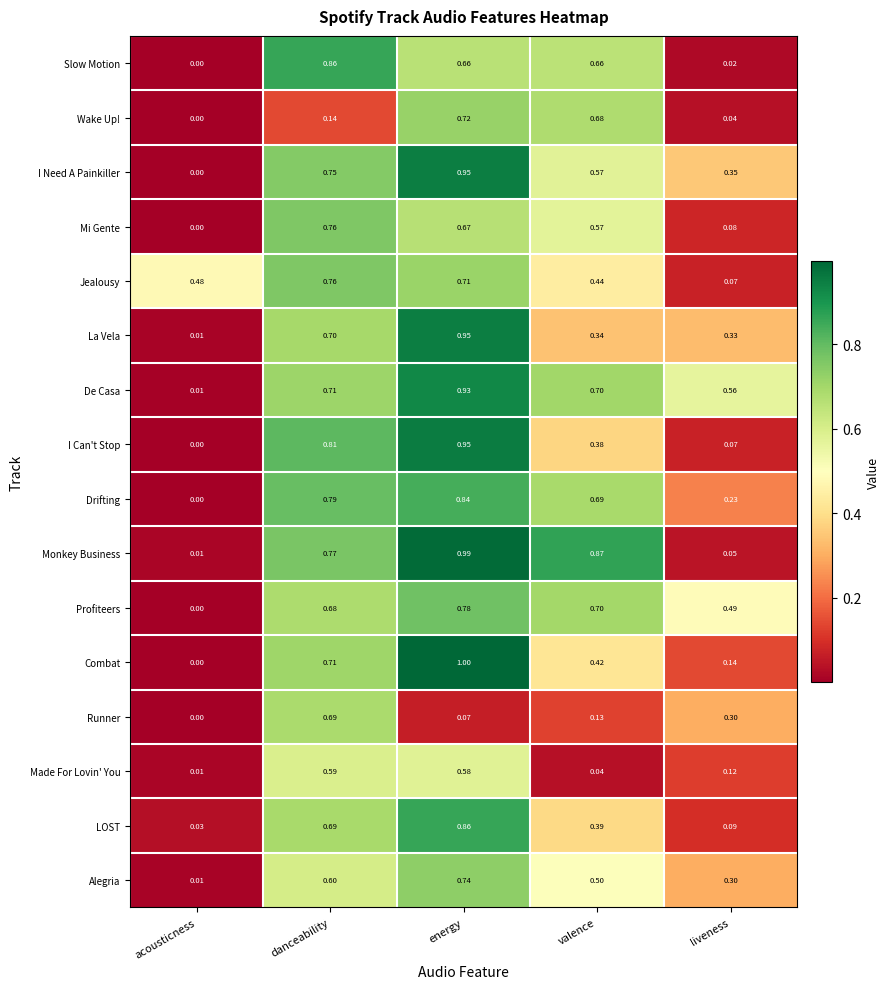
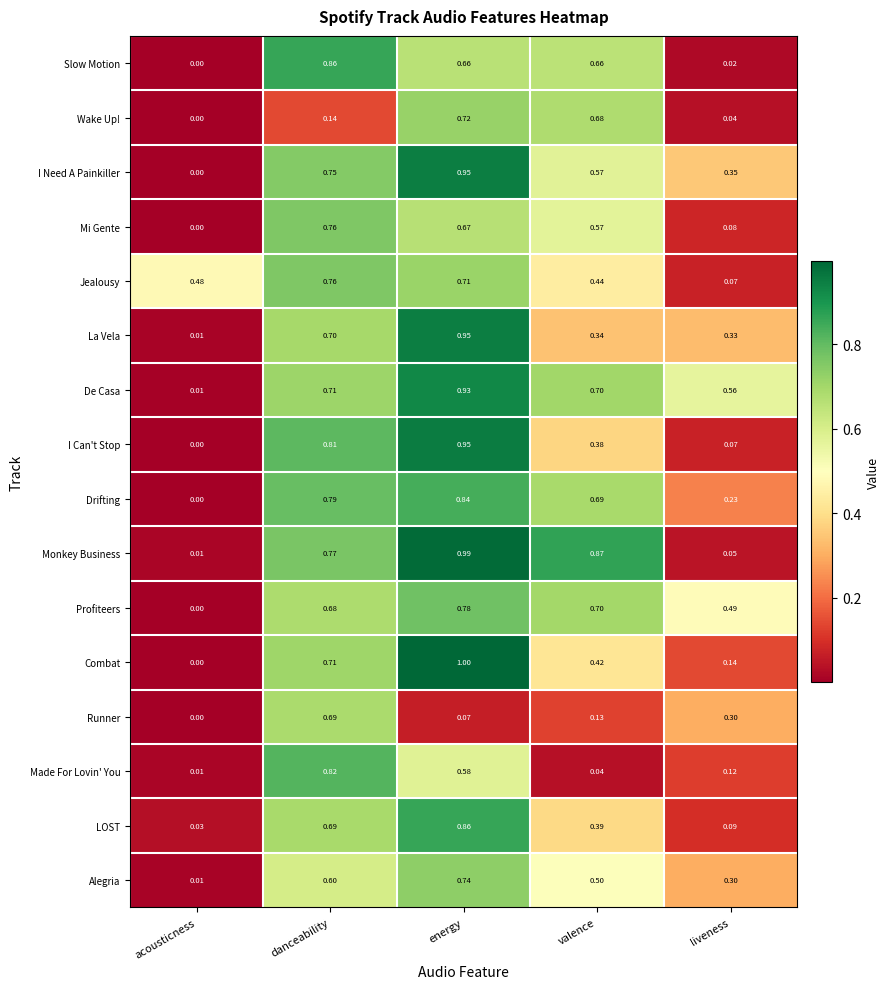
  {
    "Slow Motion": {
      "acousticness": 0.00,
      "danceability": 0.86,
      "energy": 0.66,
      "valence": 0.66,
      "liveness": 0.02
    },
    "Wake Up!": {
      "acousticness": 0.00,
      "danceability": 0.14,
      "energy": 0.72,
      "valence": 0.68,
      "liveness": 0.04
    },
    "I Need A Painkiller": {
      "acousticness": 0.00,
      "danceability": 0.75,
      "energy": 0.95,
      "valence": 0.57,
      "liveness": 0.35
    },
    "Mi Gente": {
      "acousticness": 0.00,
      "danceability": 0.76,
      "energy": 0.67,
      "valence": 0.57,
      "liveness": 0.08
    },
    "Jealousy": {
      "acousticness": 0.48,
      "danceability": 0.76,
      "energy": 0.71,
      "valence": 0.44,
      "liveness": 0.07
    },
    "La Vela": {
      "acousticness": 0.01,
      "danceability": 0.70,
      "energy": 0.95,
      "valence": 0.34,
      "liveness": 0.33
    },
    "De Casa": {
      "acousticness": 0.01,
      "danceability": 0.71,
      "energy": 0.93,
      "valence": 0.70,
      "liveness": 0.56
    },
    "I Can't Stop": {
      "acousticness": 0.00,
      "danceability": 0.81,
      "energy": 0.95,
      "valence": 0.38,
      "liveness": 0.07
    },
    "Drifting": {
      "acousticness": 0.00,
      "danceability": 0.79,
      "energy": 0.84,
      "valence": 0.69,
      "liveness": 0.23
    },
    "Monkey Business": {
      "acousticness": 0.01,
      "danceability": 0.77,
      "energy": 0.99,
      "valence": 0.87,
      "liveness": 0.05
    },
    "Profiteers": {
      "acousticness": 0.00,
      "danceability": 0.68,
      "energy": 0.78,
      "valence": 0.70,
      "liveness": 0.49
    },
    "Combat": {
      "acousticness": 0.00,
      "danceability": 0.71,
      "energy": 1.00,
      "valence": 0.42,
      "liveness": 0.14
    },
    "Runner": {
      "acousticness": 0.00,
      "danceability": 0.69,
      "energy": 0.07,
      "valence": 0.13,
      "liveness": 0.30
    },
    "Made For Lovin' You": {
      "acousticness": 0.01,
-     "danceability": 0.59,
+     "danceability": 0.82,
      "energy": 0.58,
      "valence": 0.04,
      "liveness": 0.12
    },
    "LOST": {
      "acousticness": 0.03,
      "danceability": 0.69,
      "energy": 0.86,
      "valence": 0.39,
      "liveness": 0.09
    },
    "Alegria": {
      "acousticness": 0.01,
      "danceability": 0.60,
      "energy": 0.74,
      "valence": 0.50,
      "liveness": 0.30
    }
  }
